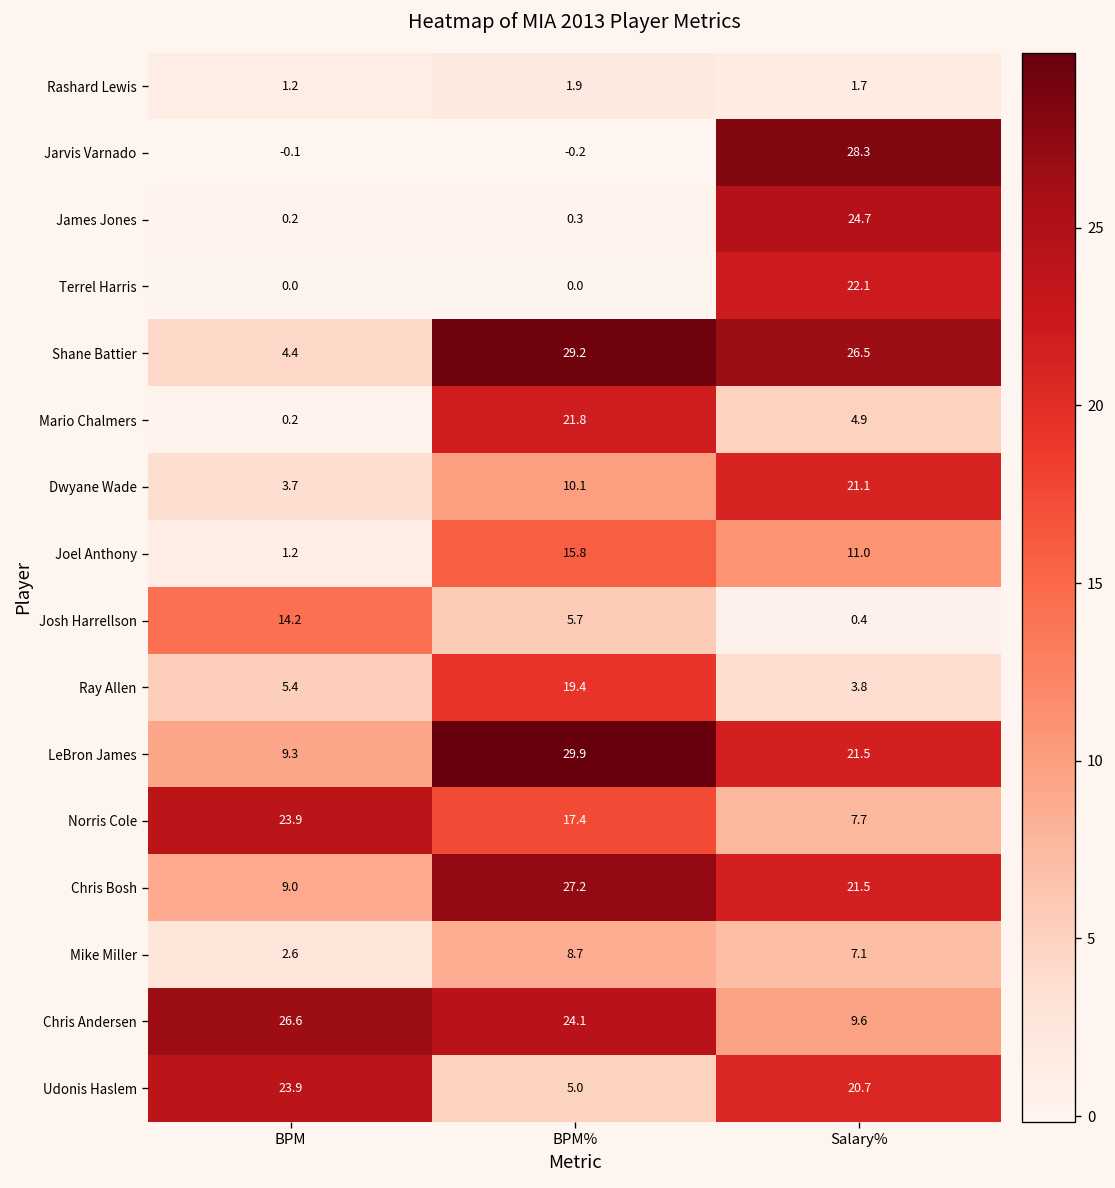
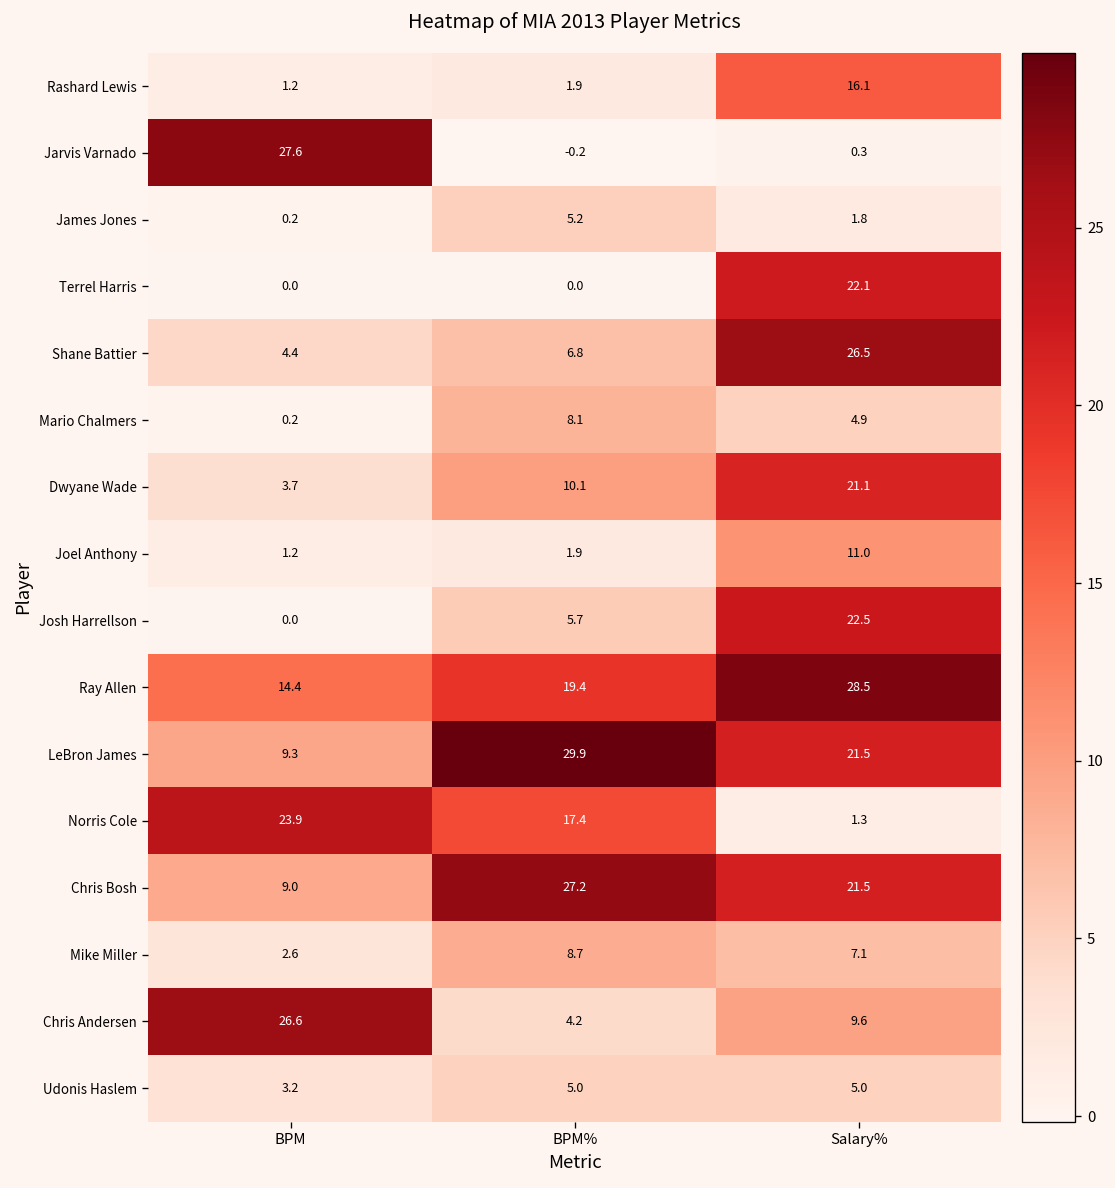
  {
    "Rashard Lewis": {
      "BPM": 1.2,
      "BPM%": 1.9,
-     "Salary%": 1.7
+     "Salary%": 16.1
    },
    "Jarvis Varnado": {
-     "BPM": -0.1,
+     "BPM": 27.6,
      "BPM%": -0.2,
-     "Salary%": 28.3
+     "Salary%": 0.3
    },
    "James Jones": {
      "BPM": 0.2,
-     "BPM%": 0.3,
-     "Salary%": 24.7
+     "BPM%": 5.2,
+     "Salary%": 1.8
    },
    "Terrel Harris": {
      "BPM": 0.0,
      "BPM%": 0.0,
      "Salary%": 22.1
    },
    "Shane Battier": {
      "BPM": 4.4,
-     "BPM%": 29.2,
+     "BPM%": 6.8,
      "Salary%": 26.5
    },
    "Mario Chalmers": {
      "BPM": 0.2,
-     "BPM%": 21.8,
+     "BPM%": 8.1,
      "Salary%": 4.9
    },
    "Dwyane Wade": {
      "BPM": 3.7,
      "BPM%": 10.1,
      "Salary%": 21.1
    },
    "Joel Anthony": {
      "BPM": 1.2,
-     "BPM%": 15.8,
+     "BPM%": 1.9,
      "Salary%": 11.0
    },
    "Josh Harrellson": {
-     "BPM": 14.2,
+     "BPM": 0.0,
      "BPM%": 5.7,
-     "Salary%": 0.4
+     "Salary%": 22.5
    },
    "Ray Allen": {
-     "BPM": 5.4,
+     "BPM": 14.4,
      "BPM%": 19.4,
-     "Salary%": 3.8
+     "Salary%": 28.5
    },
    "LeBron James": {
      "BPM": 9.3,
      "BPM%": 29.9,
      "Salary%": 21.5
    },
    "Norris Cole": {
      "BPM": 23.9,
      "BPM%": 17.4,
-     "Salary%": 7.7
+     "Salary%": 1.3
    },
    "Chris Bosh": {
      "BPM": 9.0,
      "BPM%": 27.2,
      "Salary%": 21.5
    },
    "Mike Miller": {
      "BPM": 2.6,
      "BPM%": 8.7,
      "Salary%": 7.1
    },
    "Chris Andersen": {
      "BPM": 26.6,
-     "BPM%": 24.1,
+     "BPM%": 4.2,
      "Salary%": 9.6
    },
    "Udonis Haslem": {
-     "BPM": 23.9,
+     "BPM": 3.2,
      "BPM%": 5.0,
-     "Salary%": 20.7
+     "Salary%": 5.0
    }
  }
